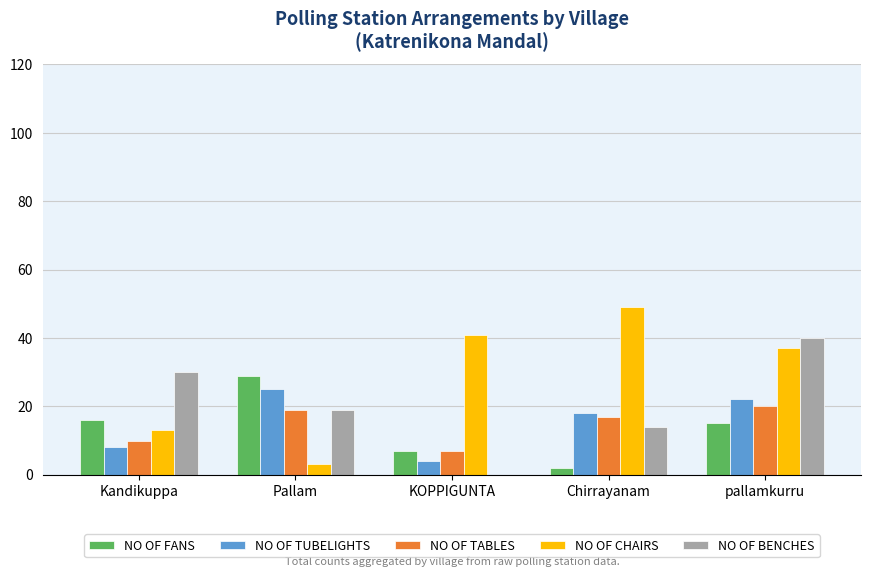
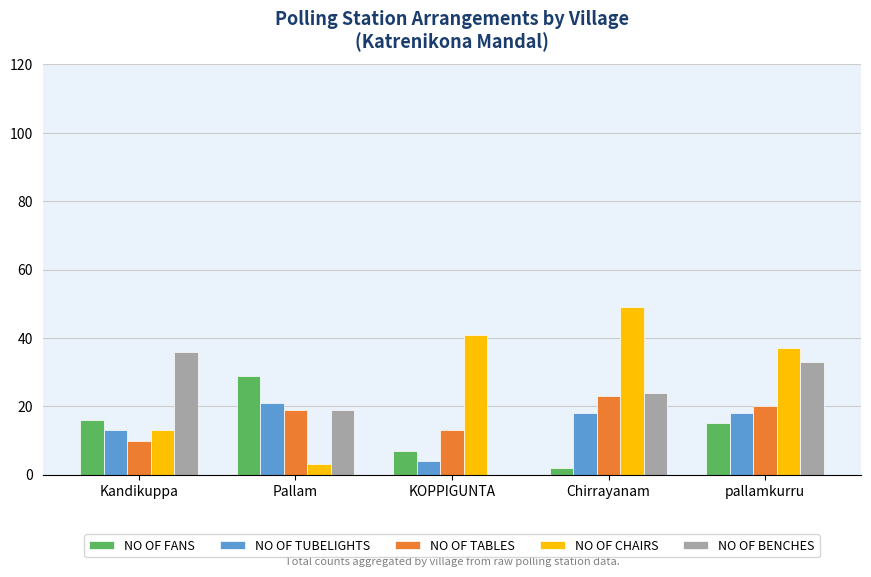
  {
    "NO OF FANS": {
      "Kandikuppa": 16,
      "Pallam": 29,
      "KOPPIGUNTA": 7,
      "Chirrayanam": 2,
      "pallamkurru": 15
    },
    "NO OF TUBELIGHTS": {
-     "Kandikuppa": 8,
-     "Pallam": 25,
+     "Kandikuppa": 13,
+     "Pallam": 21,
      "KOPPIGUNTA": 4,
      "Chirrayanam": 18,
-     "pallamkurru": 22
+     "pallamkurru": 18
    },
    "NO OF TABLES": {
      "Kandikuppa": 10,
      "Pallam": 19,
-     "KOPPIGUNTA": 7,
-     "Chirrayanam": 17,
+     "KOPPIGUNTA": 13,
+     "Chirrayanam": 23,
      "pallamkurru": 20
    },
    "NO OF CHAIRS": {
      "Kandikuppa": 13,
      "Pallam": 3,
      "KOPPIGUNTA": 41,
      "Chirrayanam": 49,
      "pallamkurru": 37
    },
    "NO OF BENCHES": {
-     "Kandikuppa": 30,
+     "Kandikuppa": 36,
      "Pallam": 19,
      "KOPPIGUNTA": 0,
-     "Chirrayanam": 14,
-     "pallamkurru": 40
+     "Chirrayanam": 24,
+     "pallamkurru": 33
    }
  }
